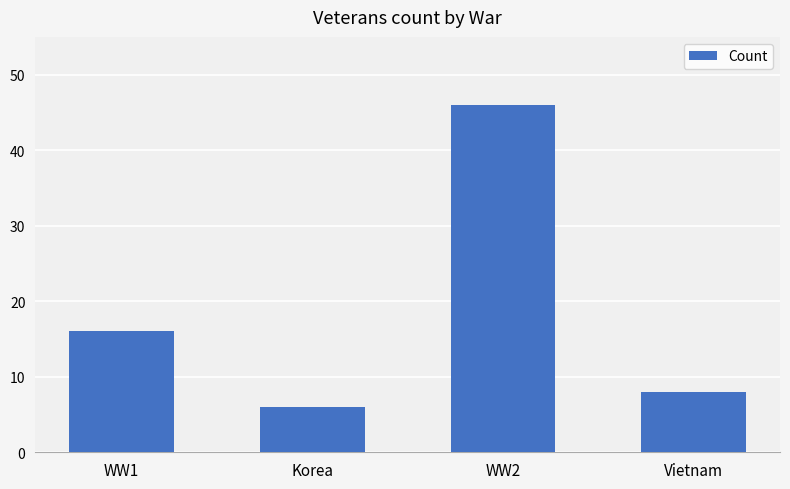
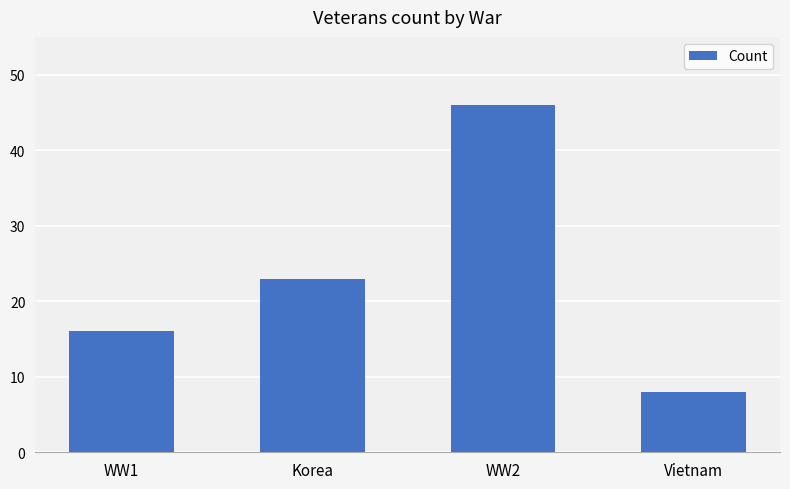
  {
    "WW1": 16,
-   "Korea": 6,
+   "Korea": 23,
    "WW2": 46,
    "Vietnam": 8
  }
